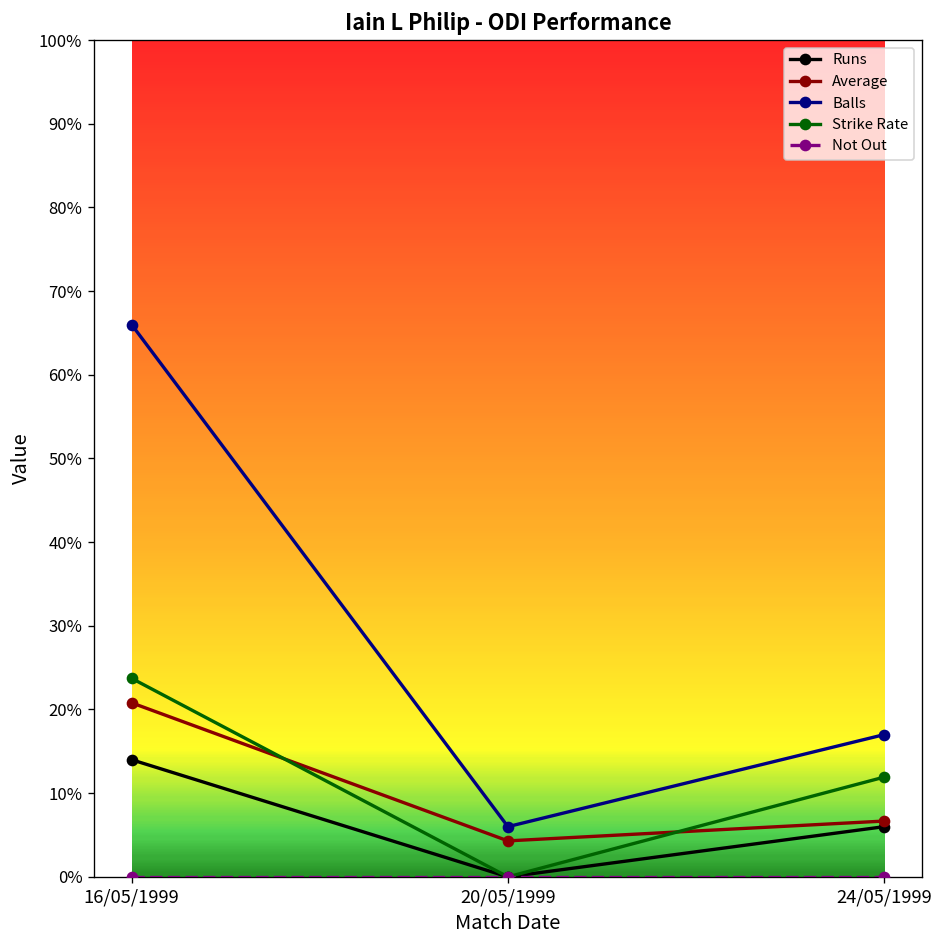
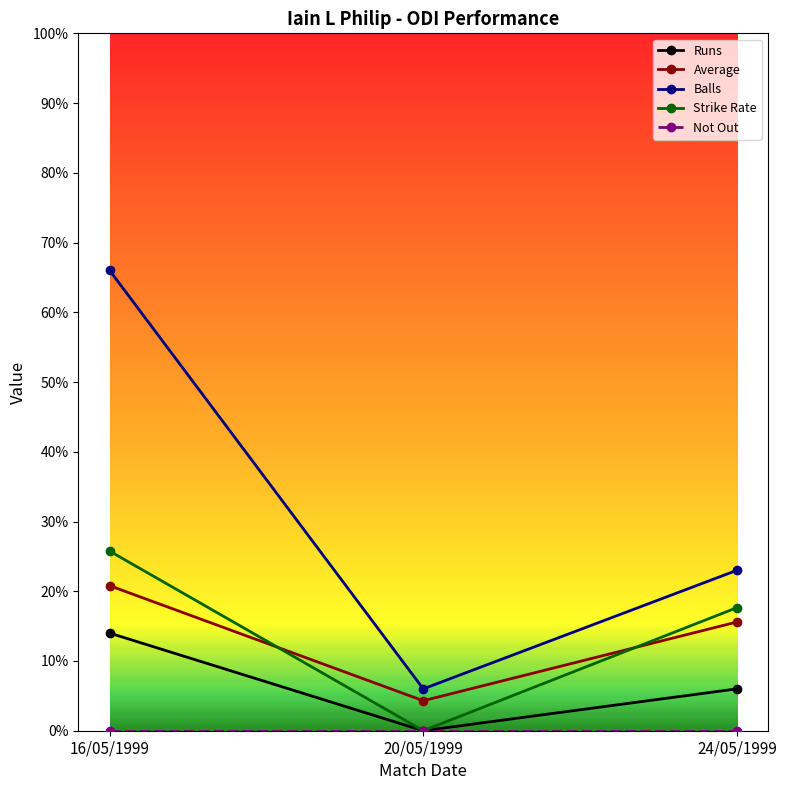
  {
    "Runs": {
      "16/05/1999": "14%",
      "24/05/1999": "6%"
    },
    "Average": {
      "16/05/1999": "21%",
      "20/05/1999": "4%",
-     "24/05/1999": "7%"
+     "24/05/1999": "16%"
    },
    "Balls": {
      "16/05/1999": "66%",
      "20/05/1999": "6%",
-     "24/05/1999": "17%"
+     "24/05/1999": "23%"
    },
    "Strike Rate": {
-     "16/05/1999": "24%",
-     "24/05/1999": "12%"
+     "16/05/1999": "26%",
+     "24/05/1999": "18%"
    },
    "Not Out": {
      "16/05/1999": "0%",
      "24/05/1999": "0%"
    }
  }
